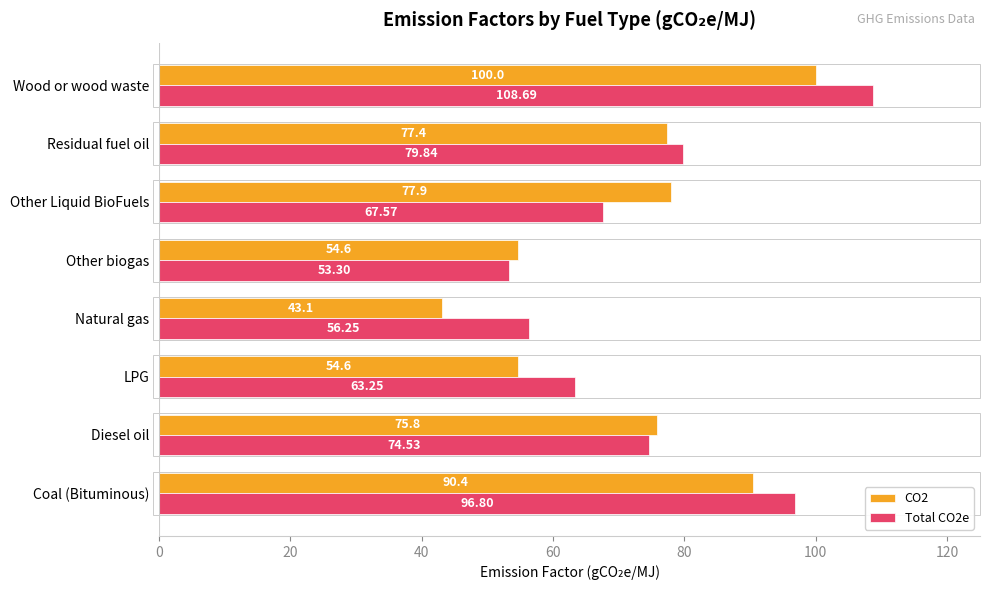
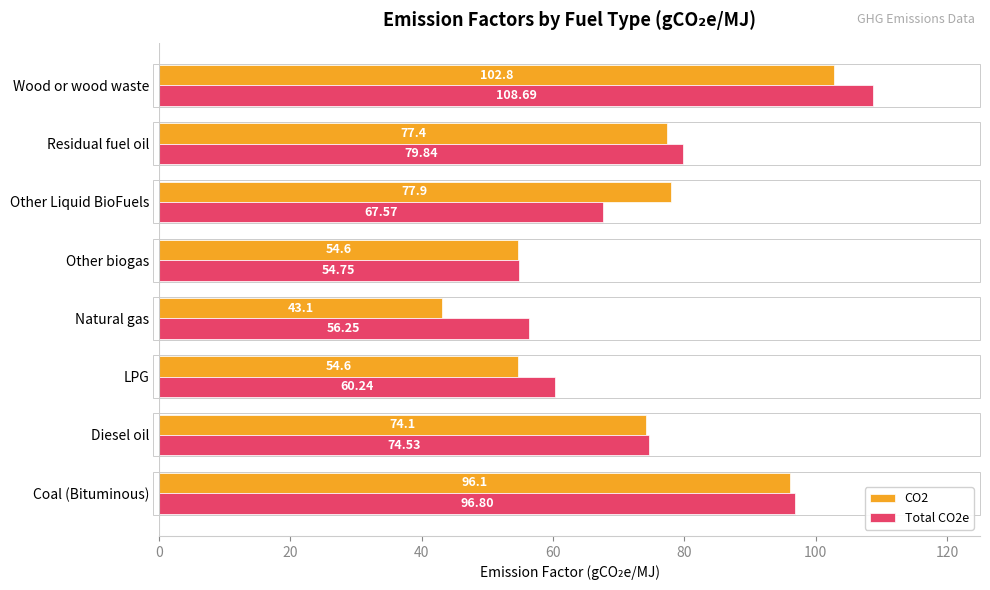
  {
    "CO2": {
-     "Wood or wood waste": 100.0,
+     "Wood or wood waste": 102.8,
      "Residual fuel oil": 77.4,
      "Other Liquid BioFuels": 77.9,
      "Other biogas": 54.6,
      "Natural gas": 43.1,
      "LPG": 54.6,
-     "Diesel oil": 75.8,
-     "Coal (Bituminous)": 90.4
+     "Diesel oil": 74.1,
+     "Coal (Bituminous)": 96.1
    },
    "Total CO2e": {
      "Wood or wood waste": 108.69,
      "Residual fuel oil": 79.84,
      "Other Liquid BioFuels": 67.57,
-     "Other biogas": 53.30,
+     "Other biogas": 54.75,
      "Natural gas": 56.25,
-     "LPG": 63.25,
+     "LPG": 60.24,
      "Diesel oil": 74.53,
      "Coal (Bituminous)": 96.80
    }
  }
